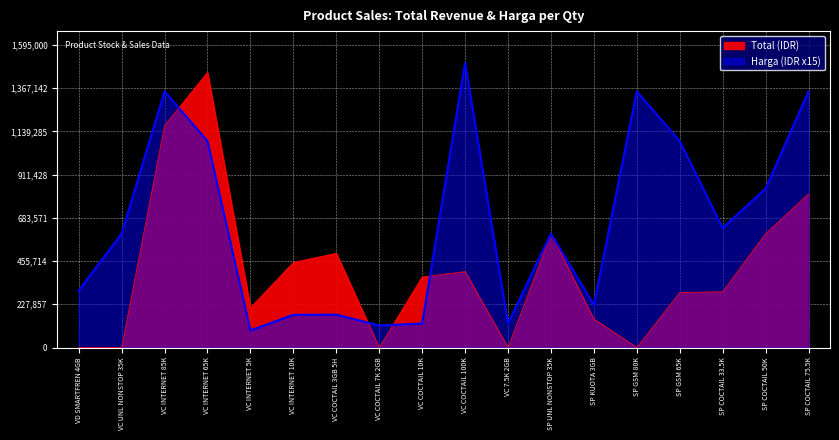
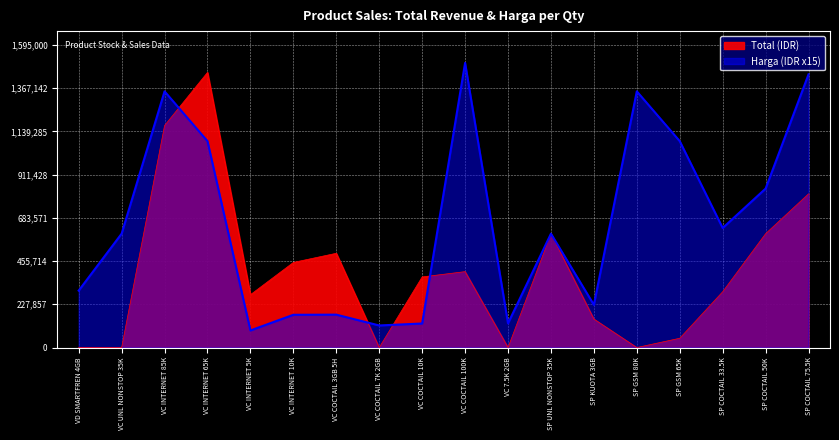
  {
    "Total (IDR)": {
      "VD SMARTFREN 4GB": "0",
      "VC UNL NONSTOP 35K": "0",
      "VC INTERNET 85K": "1,170,000",
      "VC INTERNET 65K": "1,450,000",
-     "VC INTERNET 5K": "210,000",
+     "VC INTERNET 5K": "280,000",
      "VC INTERNET 10K": "450,000",
      "VC COCTAIL 3GB 5H": "500,000",
      "VC COCTAIL 7K 2GB": "0",
      "VC COCTAIL 10K": "370,000",
      "VC COCTAIL 100K": "400,000",
      "VC 7.5K 2GB": "0",
      "SP KUOTA 3GB": "150,000",
      "SP GSM 80K": "0",
-     "SP GSM 65K": "290,000",
+     "SP GSM 65K": "50,000",
      "SP COCTAIL 33.5K": "290,000",
      "SP COCTAIL 50K": "600,000",
      "SP COCTAIL 75.5K": "810,000"
    },
    "Harga (IDR x15)": {
      "VD SMARTFREN 4GB": "300,000",
      "VC UNL NONSTOP 35K": "600,000",
      "VC INTERNET 85K": "1,350,000",
      "VC INTERNET 65K": "1,090,000",
      "VC INTERNET 5K": "90,000",
      "VC INTERNET 10K": "170,000",
      "VC COCTAIL 3GB 5H": "170,000",
      "VC COCTAIL 7K 2GB": "120,000",
      "VC COCTAIL 10K": "130,000",
      "VC COCTAIL 100K": "1,500,000",
      "VC 7.5K 2GB": "130,000",
      "SP KUOTA 3GB": "230,000",
      "SP GSM 80K": "1,350,000",
      "SP GSM 65K": "1,090,000",
      "SP COCTAIL 33.5K": "630,000",
      "SP COCTAIL 50K": "840,000",
-     "SP COCTAIL 75.5K": "1,350,000"
+     "SP COCTAIL 75.5K": "1,440,000"
    }
  }
